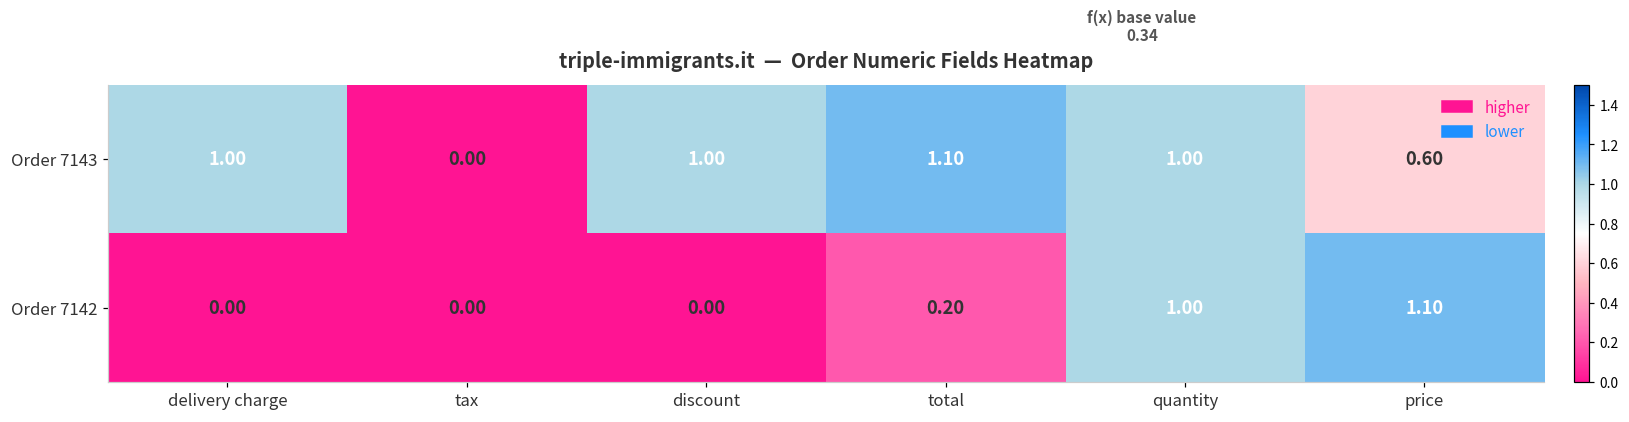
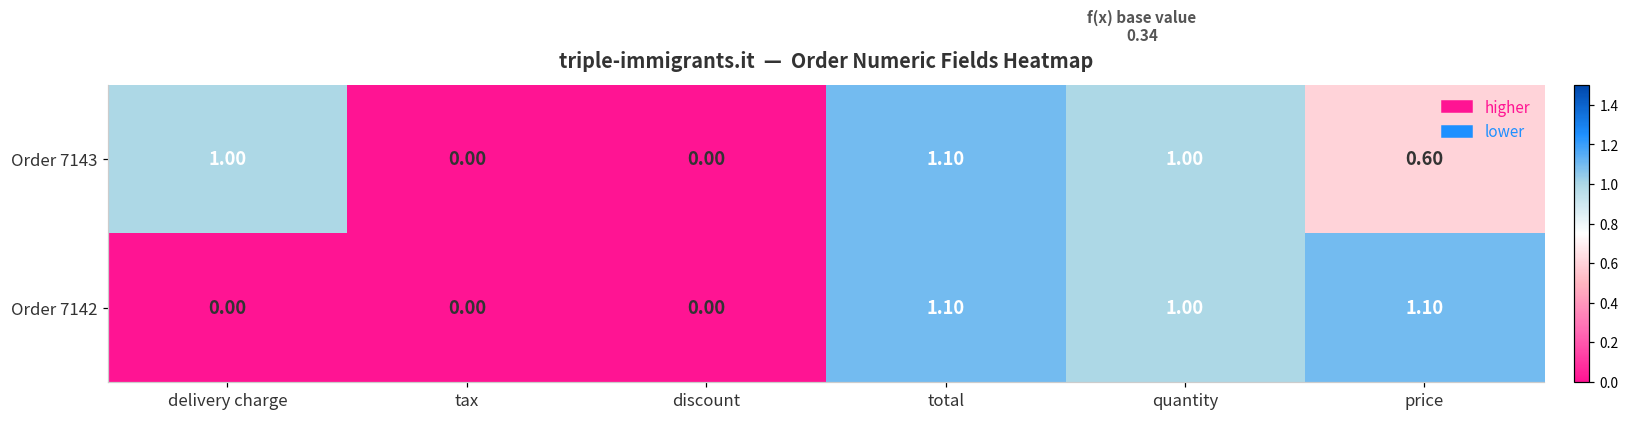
  {
    "Order 7143": {
      "delivery charge": 1.00,
      "tax": 0.00,
-     "discount": 1.00,
+     "discount": 0.00,
      "total": 1.10,
      "quantity": 1.00,
      "price": 0.60
    },
    "Order 7142": {
      "delivery charge": 0.00,
      "tax": 0.00,
      "discount": 0.00,
-     "total": 0.20,
+     "total": 1.10,
      "quantity": 1.00,
      "price": 1.10
    }
  }
